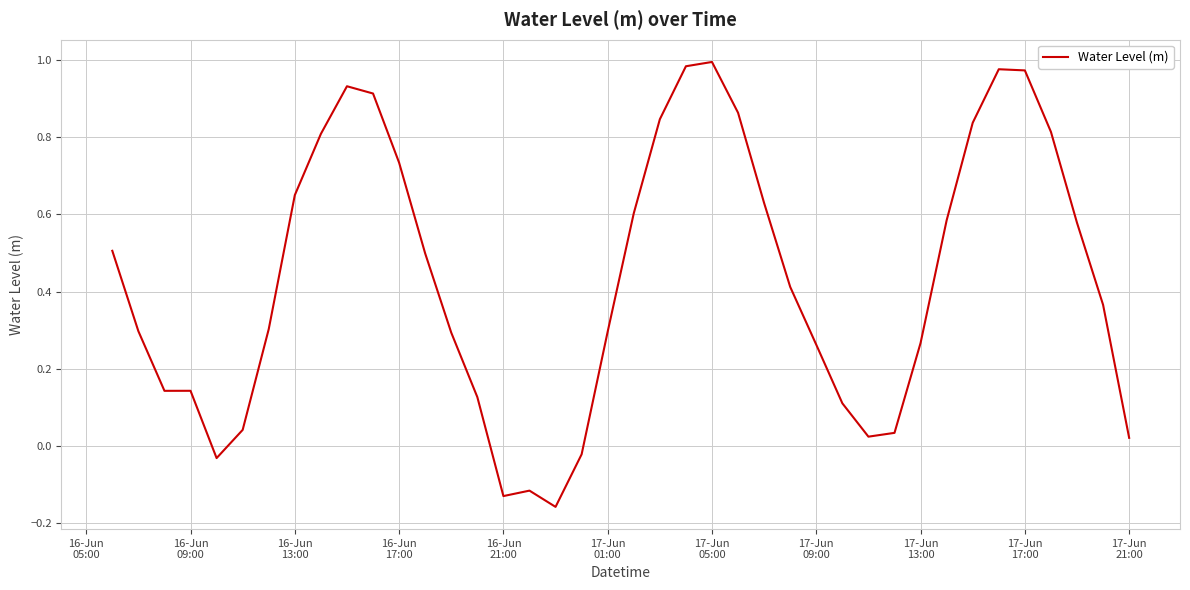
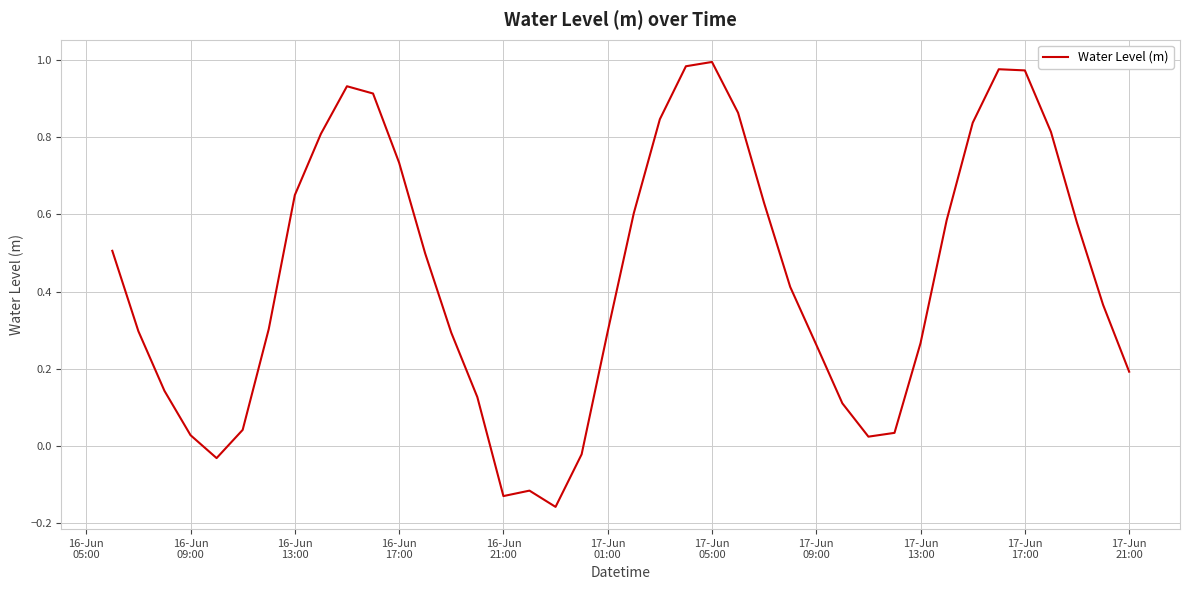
  {
-   "16-Jun 09:00": 0.14,
+   "16-Jun 09:00": 0.03,
    "16-Jun 13:00": 0.65,
    "16-Jun 17:00": 0.73,
    "16-Jun 21:00": -0.13,
    "17-Jun 01:00": 0.30,
    "17-Jun 05:00": 1.00,
    "17-Jun 09:00": 0.26,
    "17-Jun 13:00": 0.27,
    "17-Jun 17:00": 0.97,
-   "17-Jun 21:00": 0.02
+   "17-Jun 21:00": 0.19
  }
